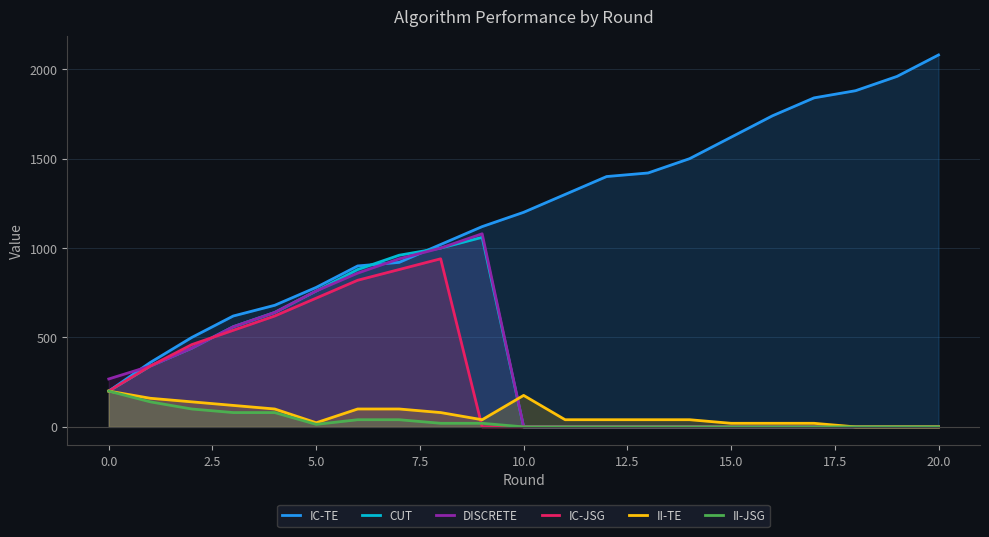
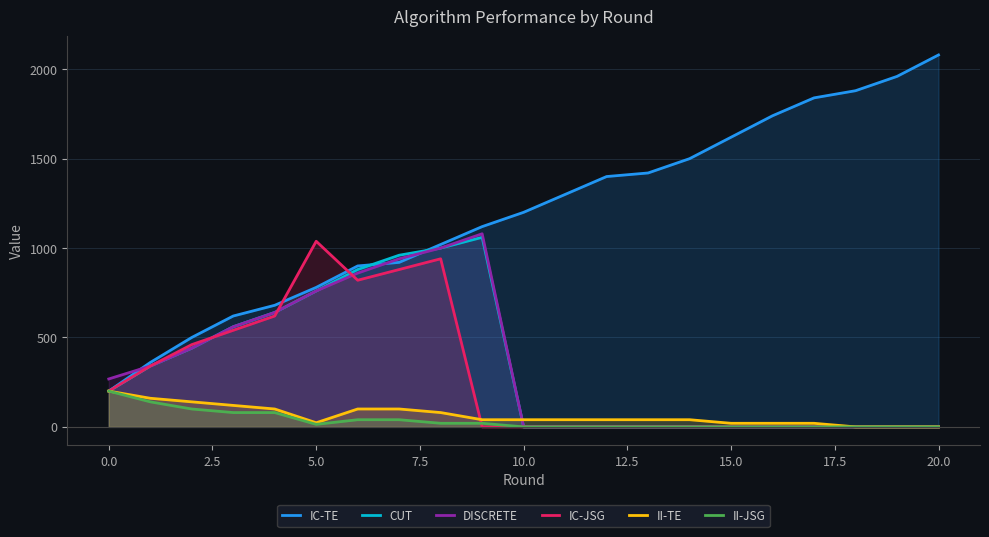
  {
    "DISCRETE": {
      "0.0": 270
    },
    "IC-JSG": {
-     "5.0": 720
+     "5.0": 1040
    },
    "II-TE": {
-     "10.0": 180,
+     "10.0": 40,
      "15.0": 20
    }
  }
